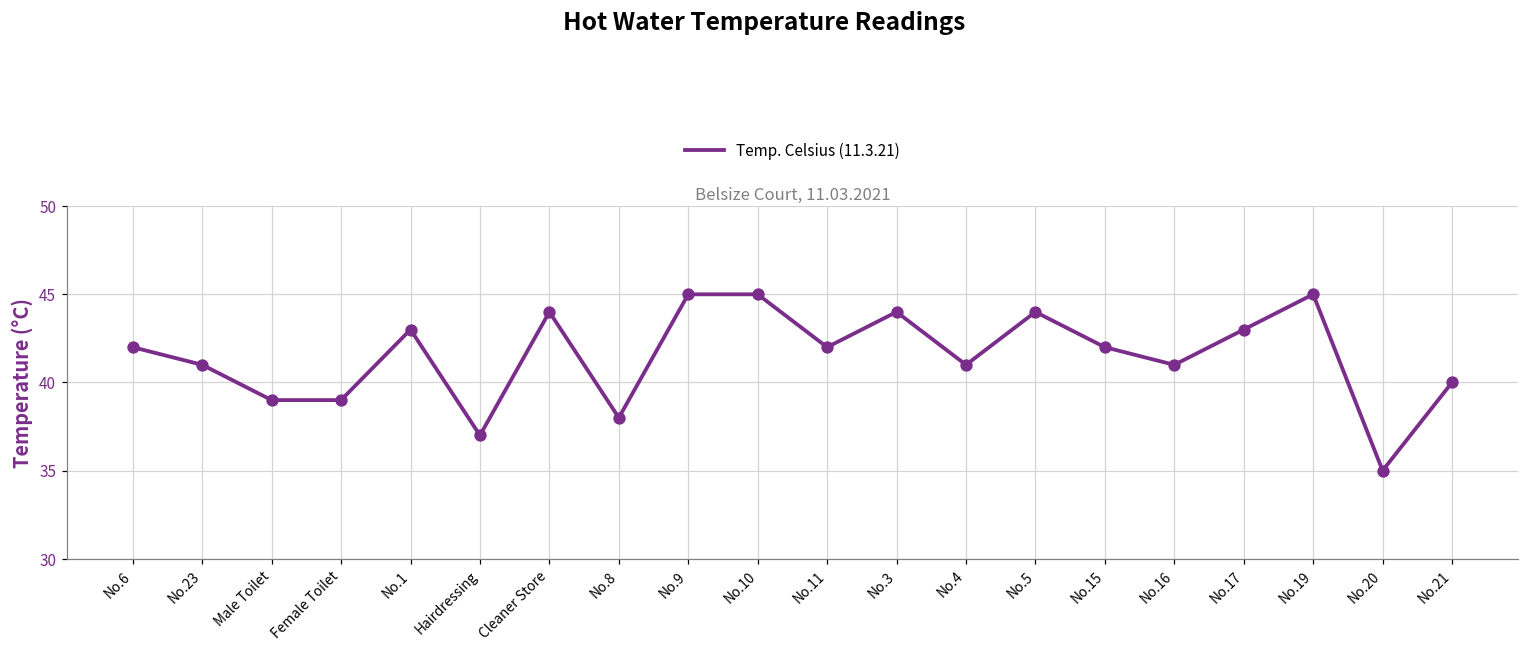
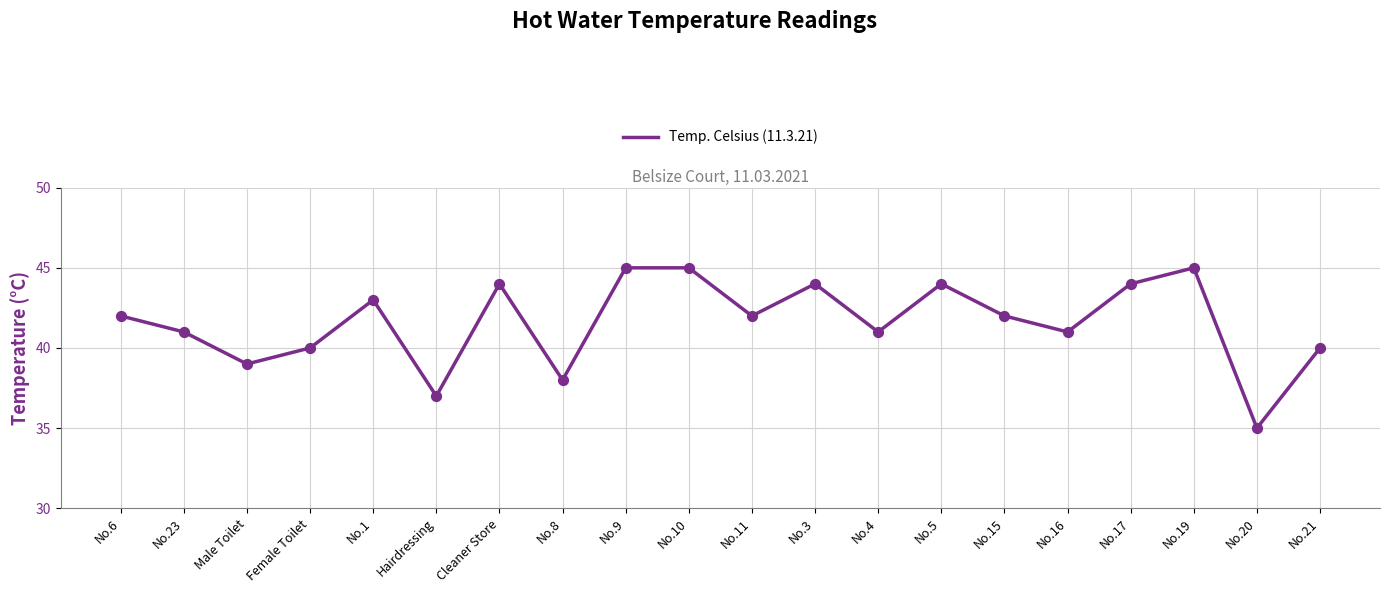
  {
    "No.6": 42,
    "No.23": 41,
    "Male Toilet": 39,
-   "Female Toilet": 39,
+   "Female Toilet": 40,
    "No.1": 43,
    "Hairdressing": 37,
    "Cleaner Store": 44,
    "No.8": 38,
    "No.9": 45,
    "No.10": 45,
    "No.11": 42,
    "No.3": 44,
    "No.4": 41,
    "No.5": 44,
    "No.15": 42,
    "No.16": 41,
-   "No.17": 43,
+   "No.17": 44,
    "No.19": 45,
    "No.20": 35,
    "No.21": 40
  }
